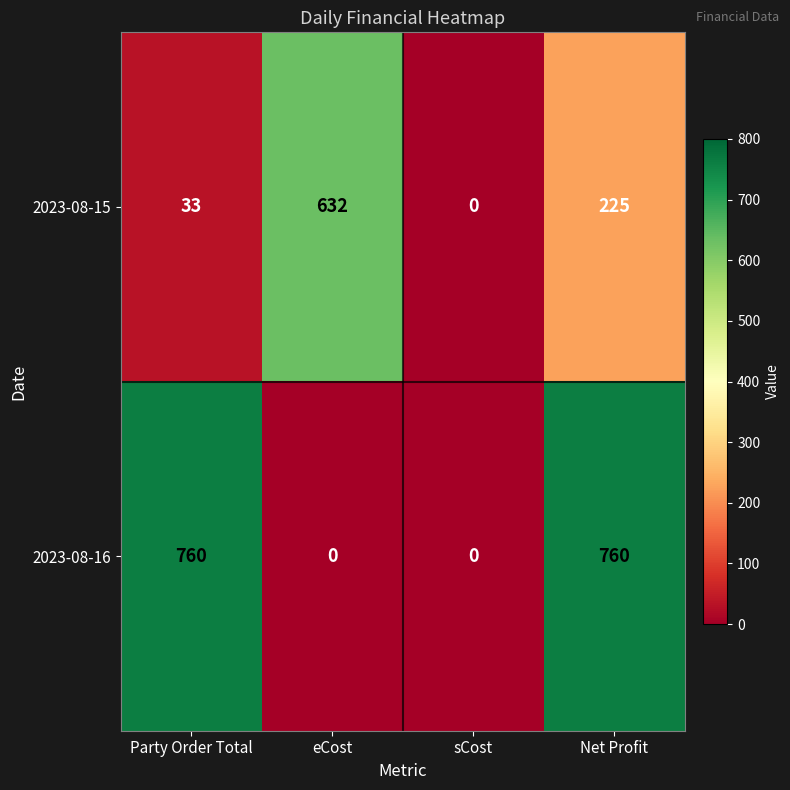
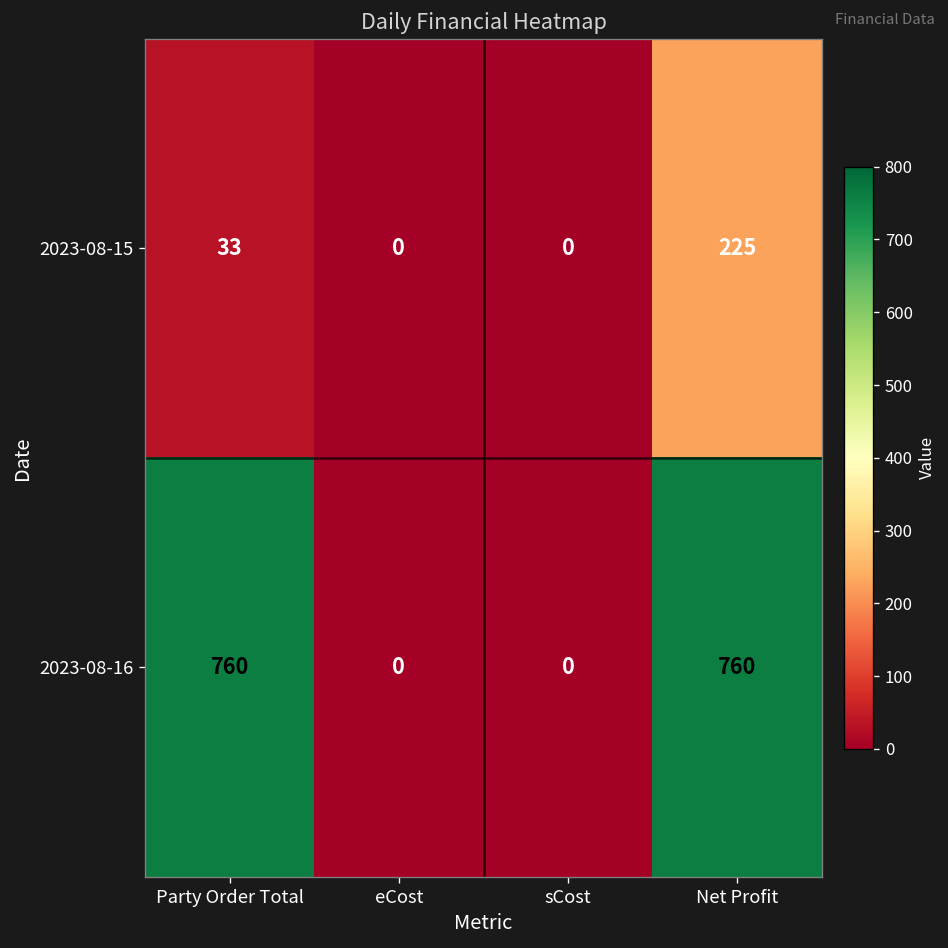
  {
    "2023-08-15": {
      "Party Order Total": 33,
-     "eCost": 632,
+     "eCost": 0,
      "sCost": 0,
      "Net Profit": 225
    },
    "2023-08-16": {
      "Party Order Total": 760,
      "eCost": 0,
      "sCost": 0,
      "Net Profit": 760
    }
  }
